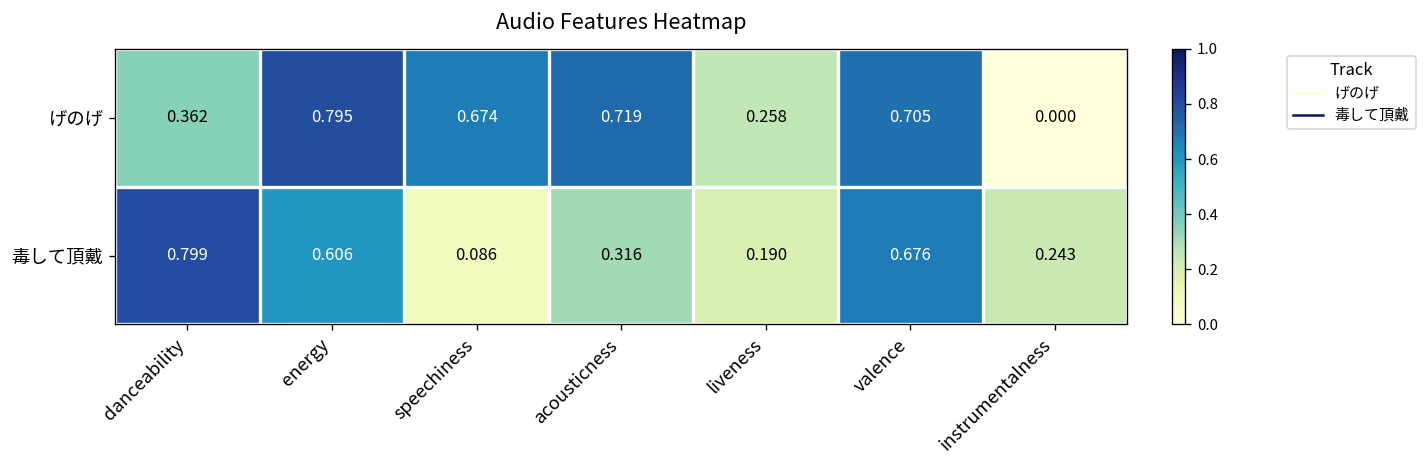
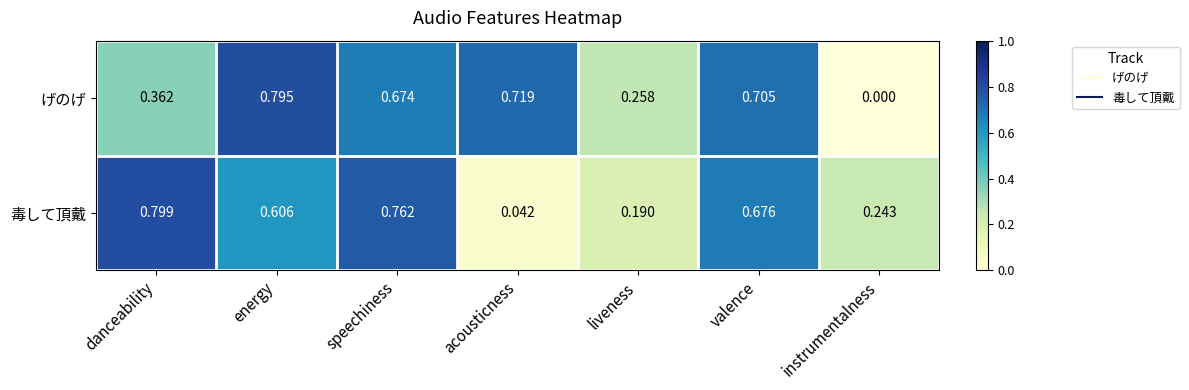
  {
    "げのげ": {
      "danceability": 0.362,
      "energy": 0.795,
      "speechiness": 0.674,
      "acousticness": 0.719,
      "liveness": 0.258,
      "valence": 0.705,
      "instrumentalness": 0.000
    },
    "毒して頂戴": {
      "danceability": 0.799,
      "energy": 0.606,
-     "speechiness": 0.086,
-     "acousticness": 0.316,
+     "speechiness": 0.762,
+     "acousticness": 0.042,
      "liveness": 0.190,
      "valence": 0.676,
      "instrumentalness": 0.243
    }
  }
